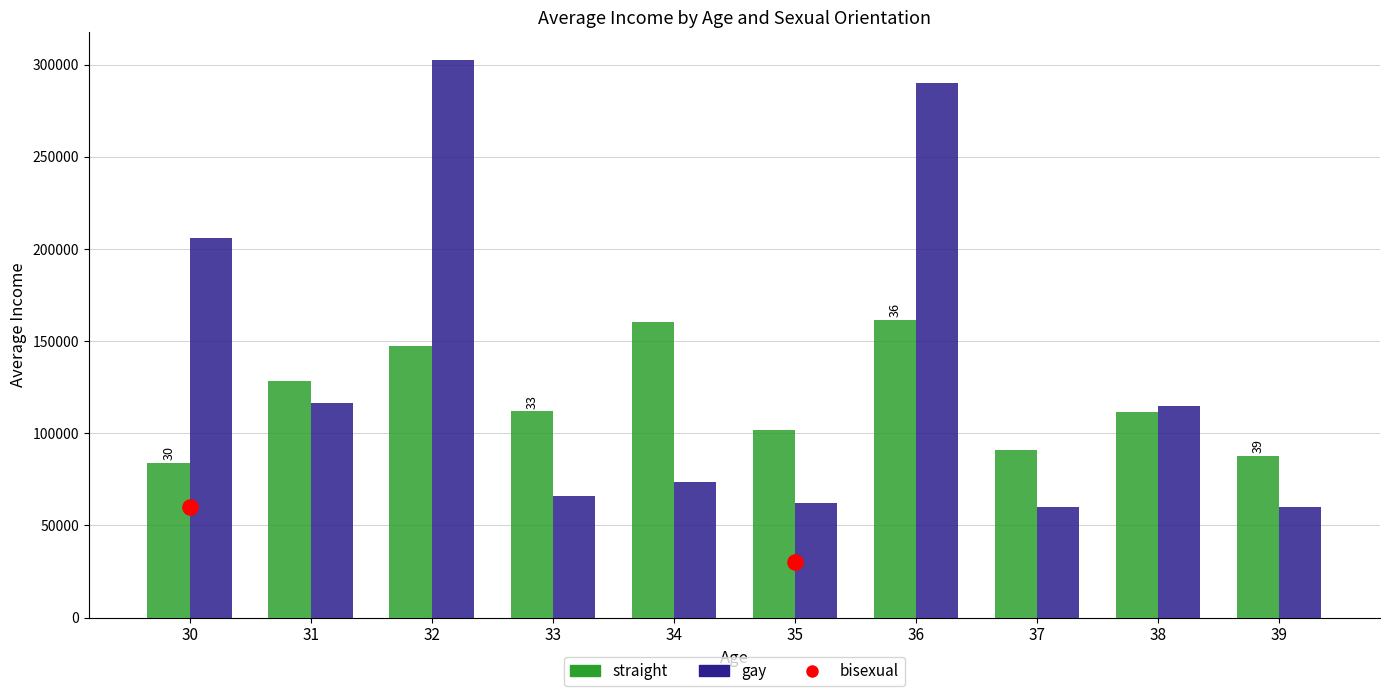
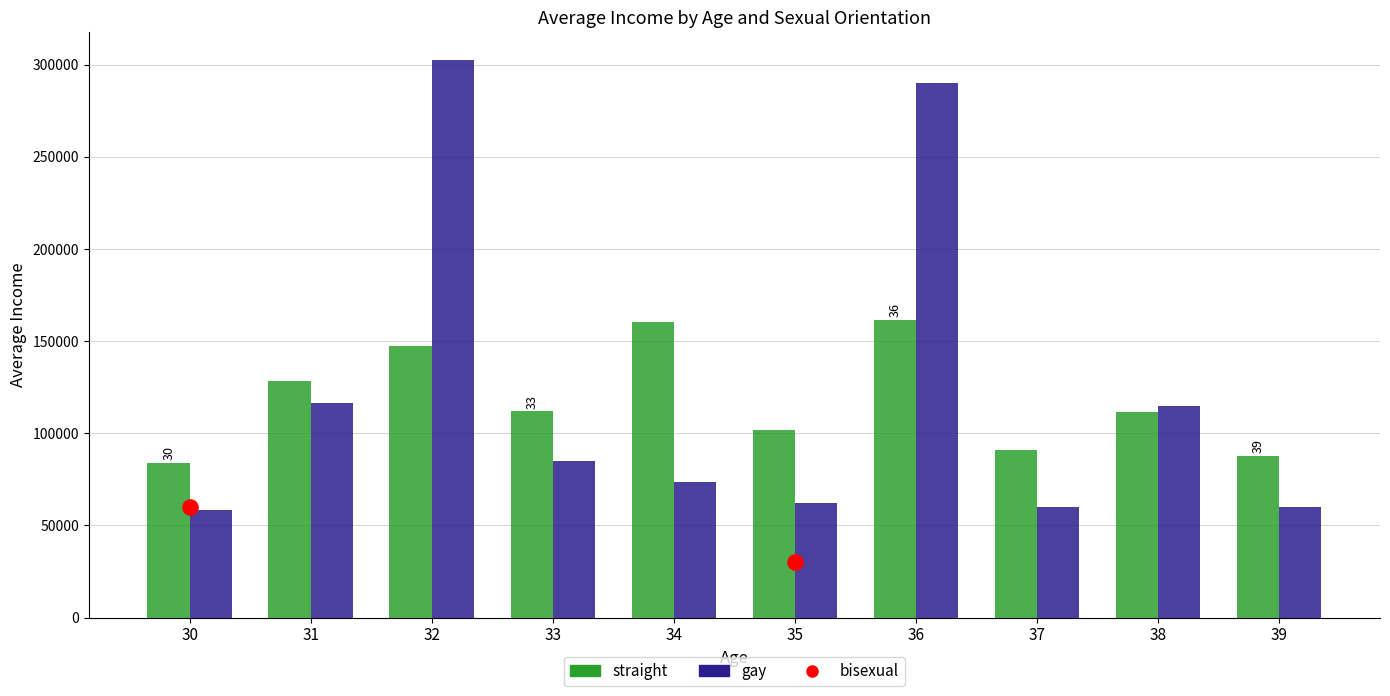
  {
    "straight": {
      "31": 128000,
      "32": 148000,
      "34": 161000,
      "35": 102000,
      "37": 91000,
      "38": 112000
    },
    "gay": {
-     "30": 206000,
+     "30": 58000,
      "31": 116000,
      "32": 303000,
-     "33": 66000,
+     "33": 85000,
      "34": 73000,
      "35": 62000,
      "36": 290000,
      "37": 60000,
      "38": 115000,
      "39": 60000
    }
  }
